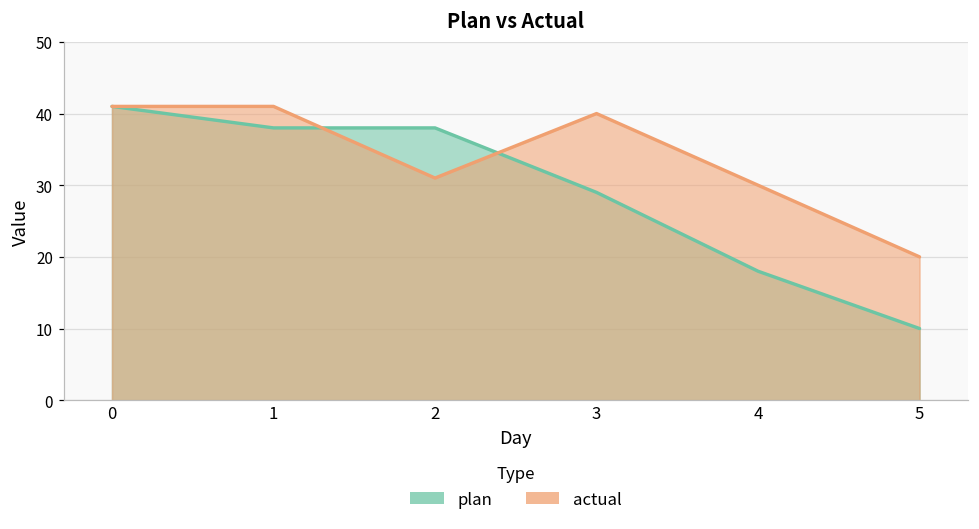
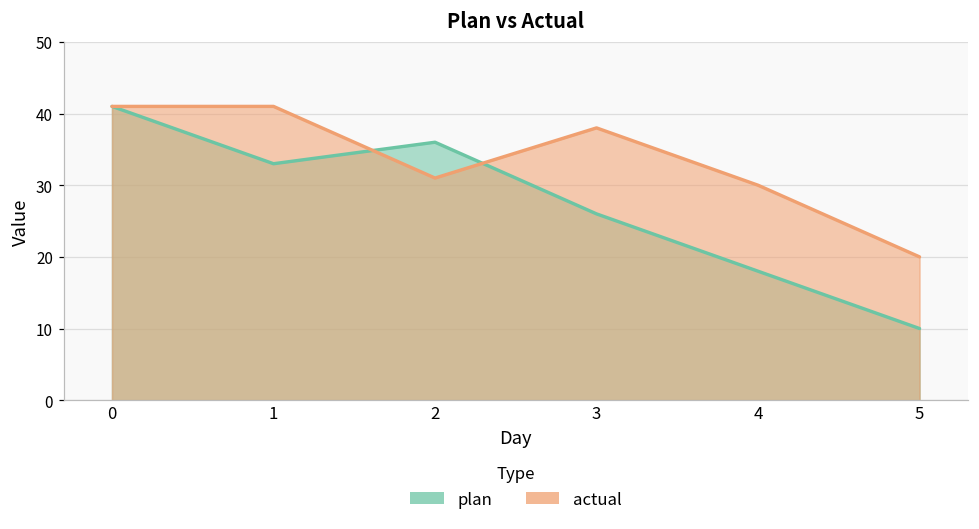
  {
    "plan": {
-     "1": 38,
-     "2": 38,
-     "3": 29,
+     "1": 33,
+     "2": 36,
+     "3": 26,
      "4": 18,
      "5": 10
    },
    "actual": {
      "1": 41,
      "2": 31,
-     "3": 40,
+     "3": 38,
      "4": 30,
      "5": 20
    }
  }
